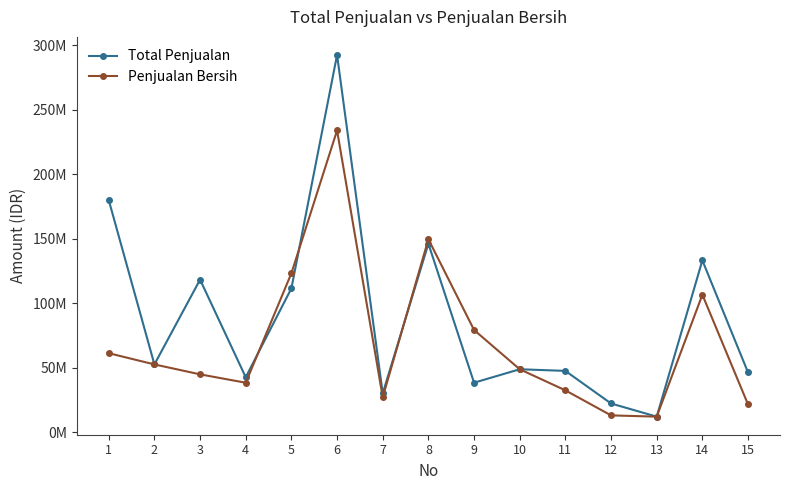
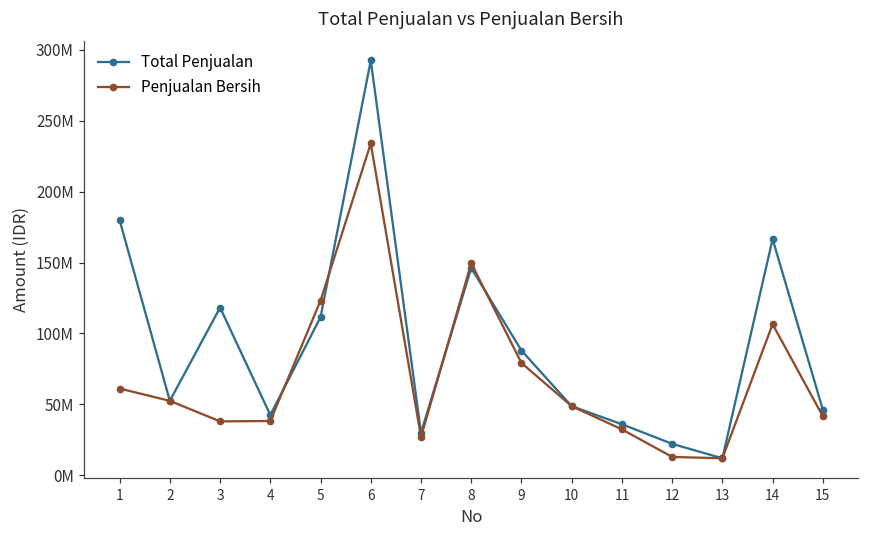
  {
    "Total Penjualan": {
      "1": 180000000,
      "3": 118000000,
      "4": 43000000,
      "5": 111000000,
      "6": 293000000,
      "7": 30000000,
      "8": 146000000,
-     "9": 38000000,
-     "11": 47000000,
+     "9": 88000000,
+     "11": 36000000,
      "12": 22000000,
-     "14": 133000000,
+     "14": 167000000,
      "15": 46000000
    },
    "Penjualan Bersih": {
      "1": 61000000,
-     "3": 45000000,
+     "3": 38000000,
      "4": 38000000,
      "5": 123000000,
      "6": 234000000,
      "7": 27000000,
      "8": 150000000,
      "9": 79000000,
      "11": 32000000,
      "12": 13000000,
      "14": 107000000,
-     "15": 21000000
+     "15": 42000000
    }
  }
